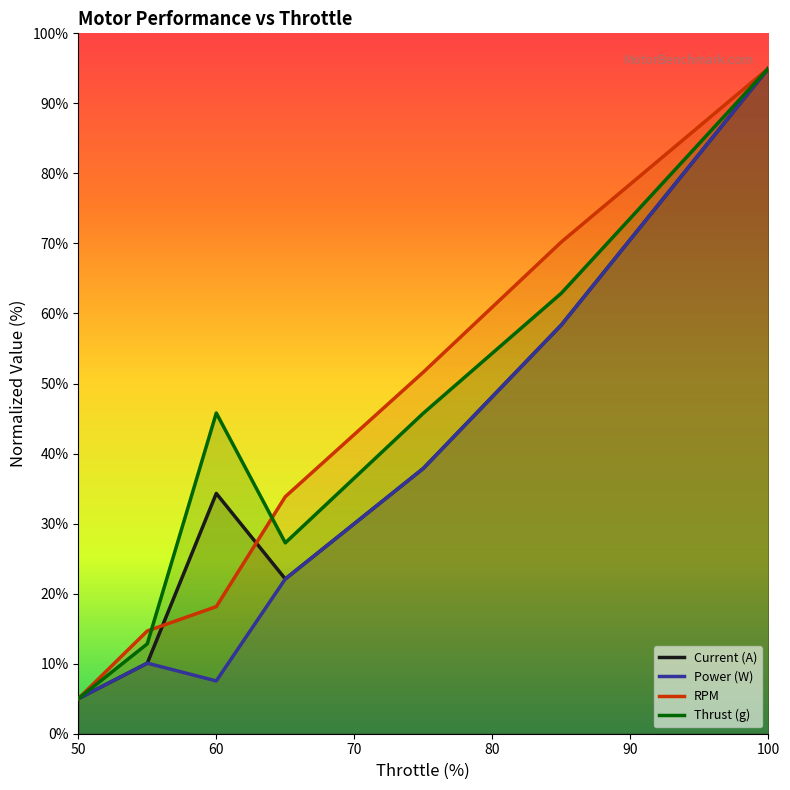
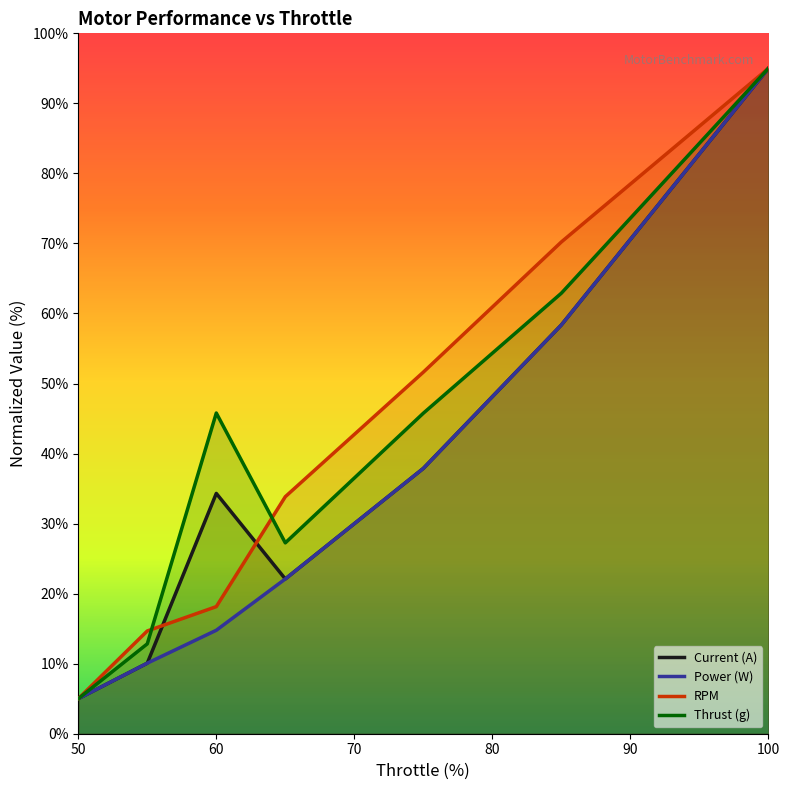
  {
    "Current (A)": {
      "60": "34%"
    },
    "Power (W)": {
-     "60": "8%"
+     "60": "15%"
    },
    "RPM": {
      "60": "18%"
    },
    "Thrust (g)": {
      "60": "46%"
    }
  }
